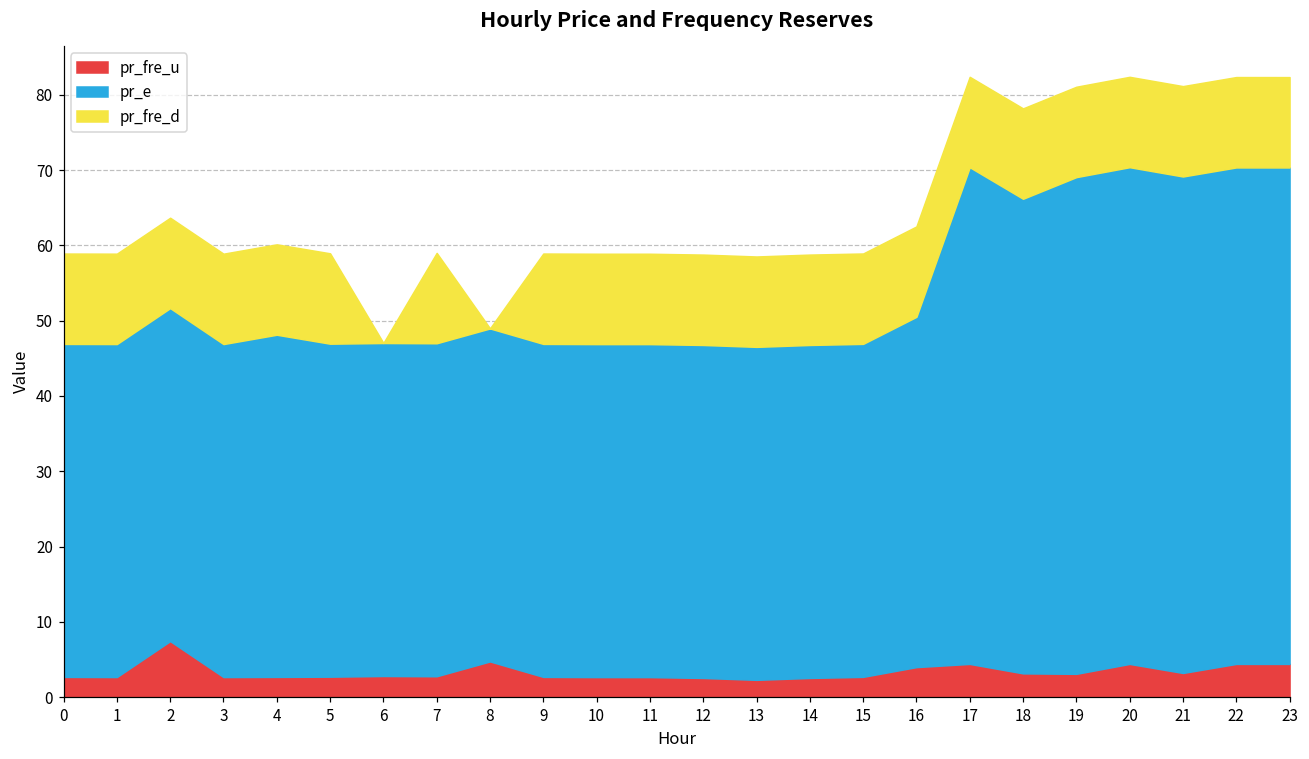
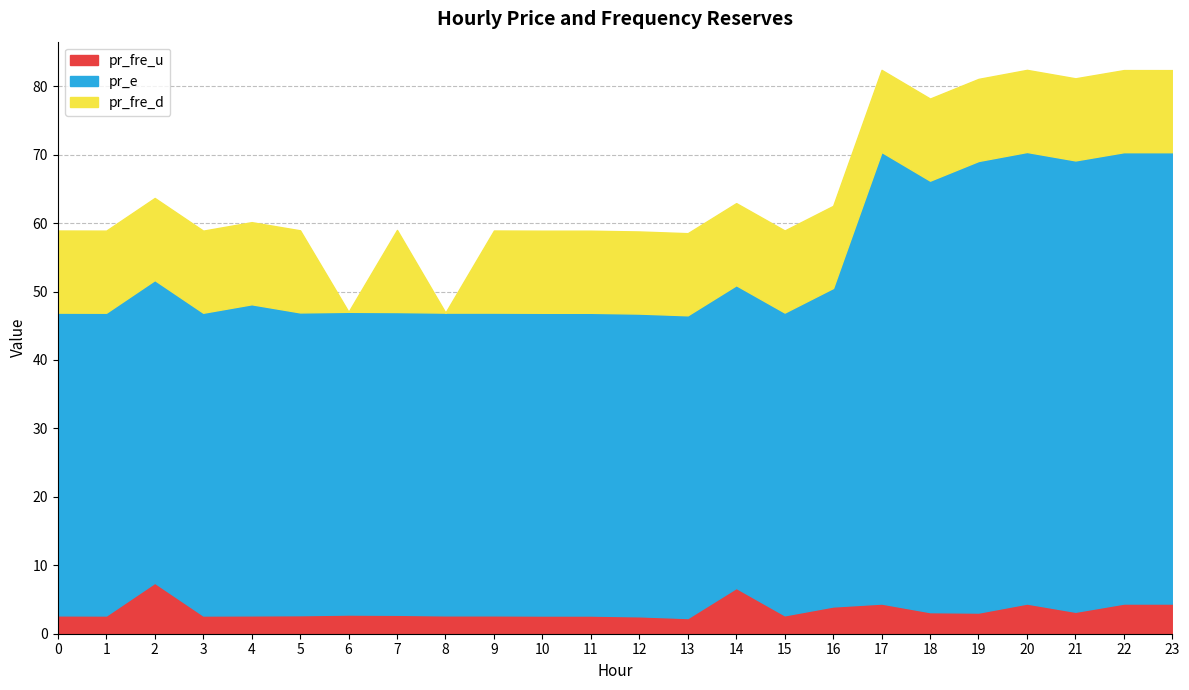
  {
    "pr_fre_u": {
      "0": 3,
      "1": 3,
      "2": 7,
      "3": 3,
      "4": 3,
      "5": 3,
      "6": 3,
      "7": 3,
-     "8": 5,
+     "8": 3,
      "9": 3,
      "10": 3,
      "11": 3,
      "12": 3,
      "13": 2,
-     "14": 3,
+     "14": 7,
      "15": 3,
      "16": 4,
      "17": 4,
      "18": 3,
      "19": 3,
      "20": 4,
      "21": 3,
      "22": 4,
      "23": 4
    },
    "pr_e": {
      "0": 47,
      "1": 47,
      "2": 52,
      "3": 47,
      "4": 48,
      "5": 47,
      "7": 47,
      "9": 47,
      "10": 47,
      "11": 47,
      "12": 47,
      "13": 47,
      "15": 47,
      "16": 51,
      "17": 70,
      "18": 66,
      "19": 69,
      "20": 70,
      "21": 69,
      "22": 70,
      "23": 70
    },
    "pr_fre_d": {
      "0": 12,
      "1": 12,
      "2": 12,
      "3": 12,
      "4": 12,
      "5": 12,
      "7": 12,
      "9": 12,
      "10": 12,
      "11": 12,
      "12": 12,
      "13": 12,
      "14": 12,
      "15": 12,
      "16": 12,
      "17": 12,
      "18": 12,
      "19": 12,
      "20": 12,
      "21": 12,
      "22": 12,
      "23": 12
    }
  }
